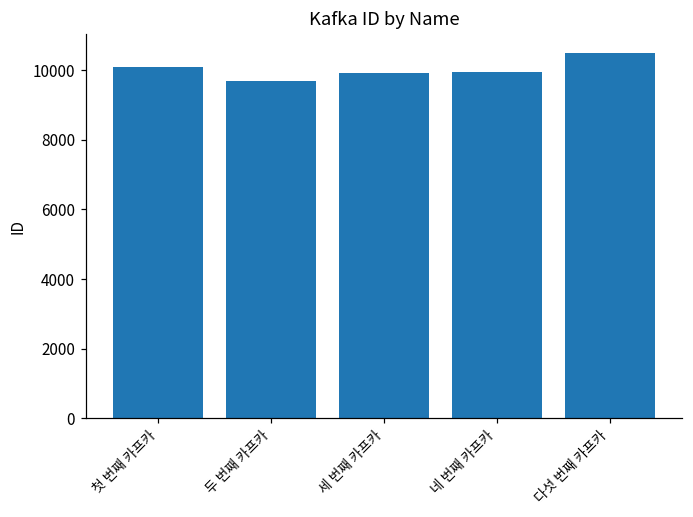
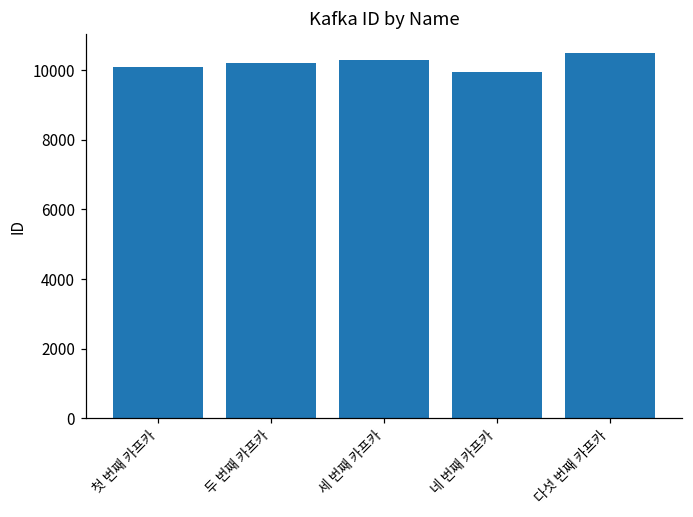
  {
    "첫 번째 카프카": 10100,
-   "두 번째 카프카": 9700,
-   "세 번째 카프카": 9900,
+   "두 번째 카프카": 10200,
+   "세 번째 카프카": 10300,
    "네 번째 카프카": 9900,
    "다섯 번째 카프카": 10500
  }
